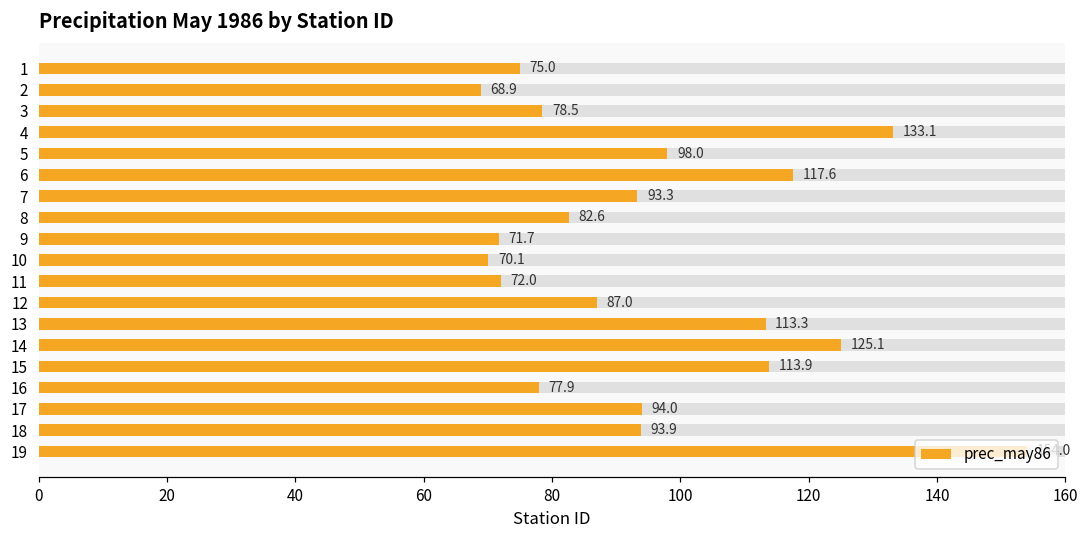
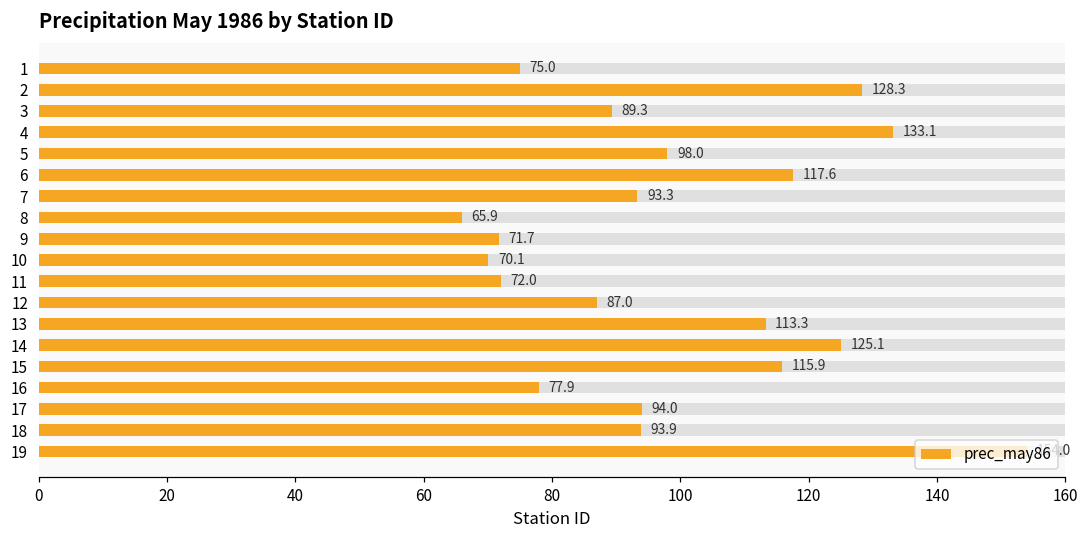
  {
    "prec_may86": {
-     "2": 68.9,
-     "3": 78.5,
-     "8": 82.6,
-     "15": 113.9
+     "2": 128.3,
+     "3": 89.3,
+     "8": 65.9,
+     "15": 115.9
    }
  }
